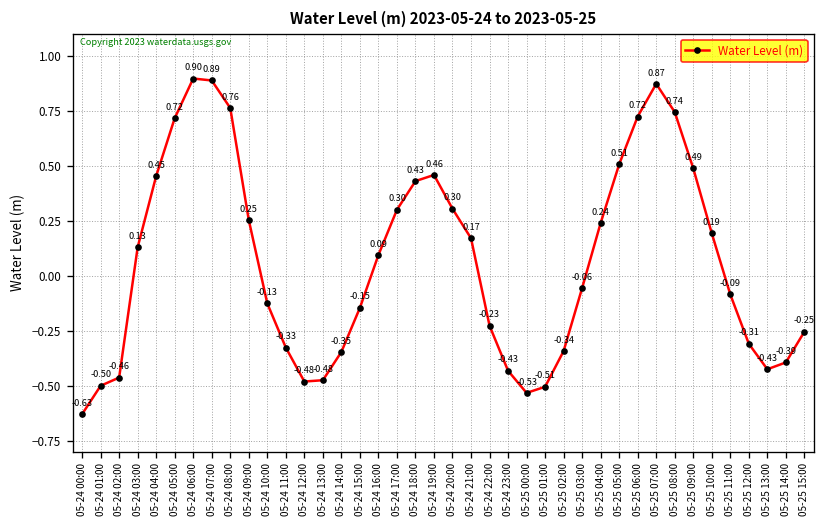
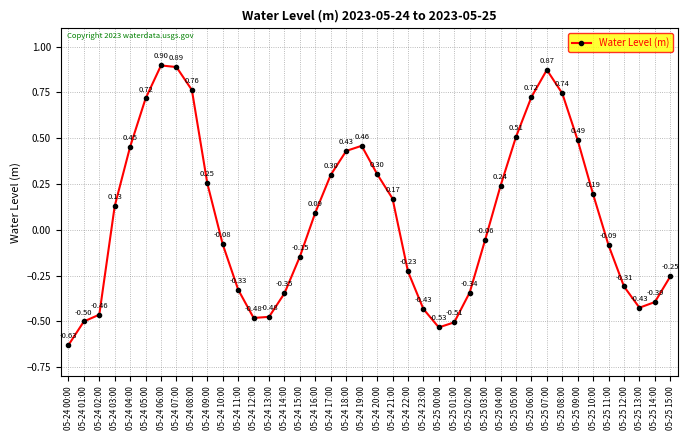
  {
    "05-24 00:00": -0.63,
    "05-24 01:00": -0.50,
    "05-24 02:00": -0.46,
    "05-24 03:00": 0.13,
    "05-24 04:00": 0.45,
    "05-24 05:00": 0.72,
    "05-24 06:00": 0.90,
    "05-24 07:00": 0.89,
    "05-24 08:00": 0.76,
    "05-24 09:00": 0.25,
-   "05-24 10:00": -0.13,
+   "05-24 10:00": -0.08,
    "05-24 11:00": -0.33,
    "05-24 12:00": -0.48,
    "05-24 13:00": -0.48,
    "05-24 14:00": -0.35,
    "05-24 15:00": -0.15,
    "05-24 16:00": 0.09,
    "05-24 17:00": 0.30,
    "05-24 18:00": 0.43,
    "05-24 19:00": 0.46,
    "05-24 20:00": 0.30,
    "05-24 21:00": 0.17,
    "05-24 22:00": -0.23,
    "05-24 23:00": -0.43,
    "05-25 00:00": -0.53,
    "05-25 01:00": -0.51,
    "05-25 02:00": -0.34,
    "05-25 03:00": -0.06,
    "05-25 04:00": 0.24,
    "05-25 05:00": 0.51,
    "05-25 06:00": 0.72,
    "05-25 07:00": 0.87,
    "05-25 08:00": 0.74,
    "05-25 09:00": 0.49,
    "05-25 10:00": 0.19,
    "05-25 11:00": -0.09,
    "05-25 12:00": -0.31,
    "05-25 13:00": -0.43,
    "05-25 14:00": -0.39,
    "05-25 15:00": -0.25
  }
